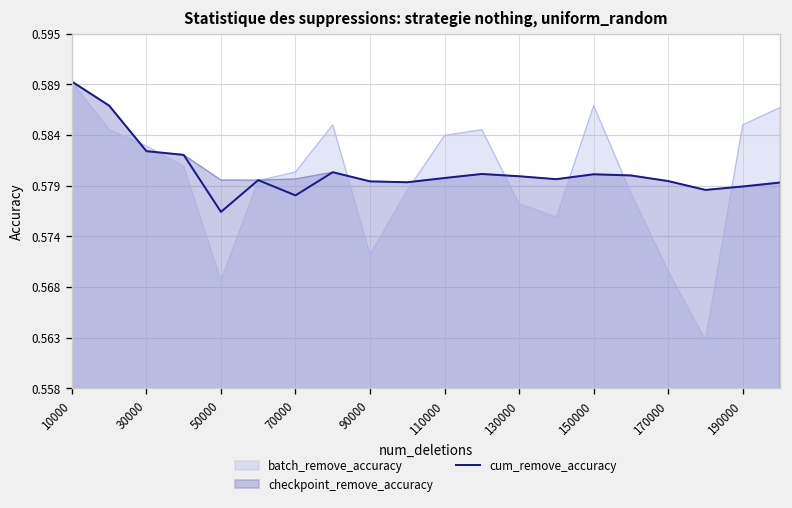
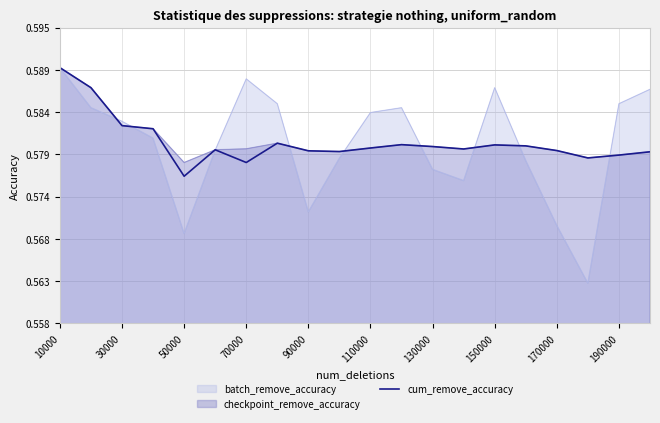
  {
    "batch_remove_accuracy": {
      "30000": 0.583,
      "50000": 0.569,
-     "70000": 0.580,
+     "70000": 0.588,
      "90000": 0.572,
      "110000": 0.584,
      "130000": 0.577,
      "150000": 0.587,
      "170000": 0.570,
      "190000": 0.585
    },
    "checkpoint_remove_accuracy": {
-     "50000": 0.579,
+     "50000": 0.578,
      "70000": 0.580
    },
    "cum_remove_accuracy": {
      "50000": 0.576,
      "70000": 0.578
    }
  }
